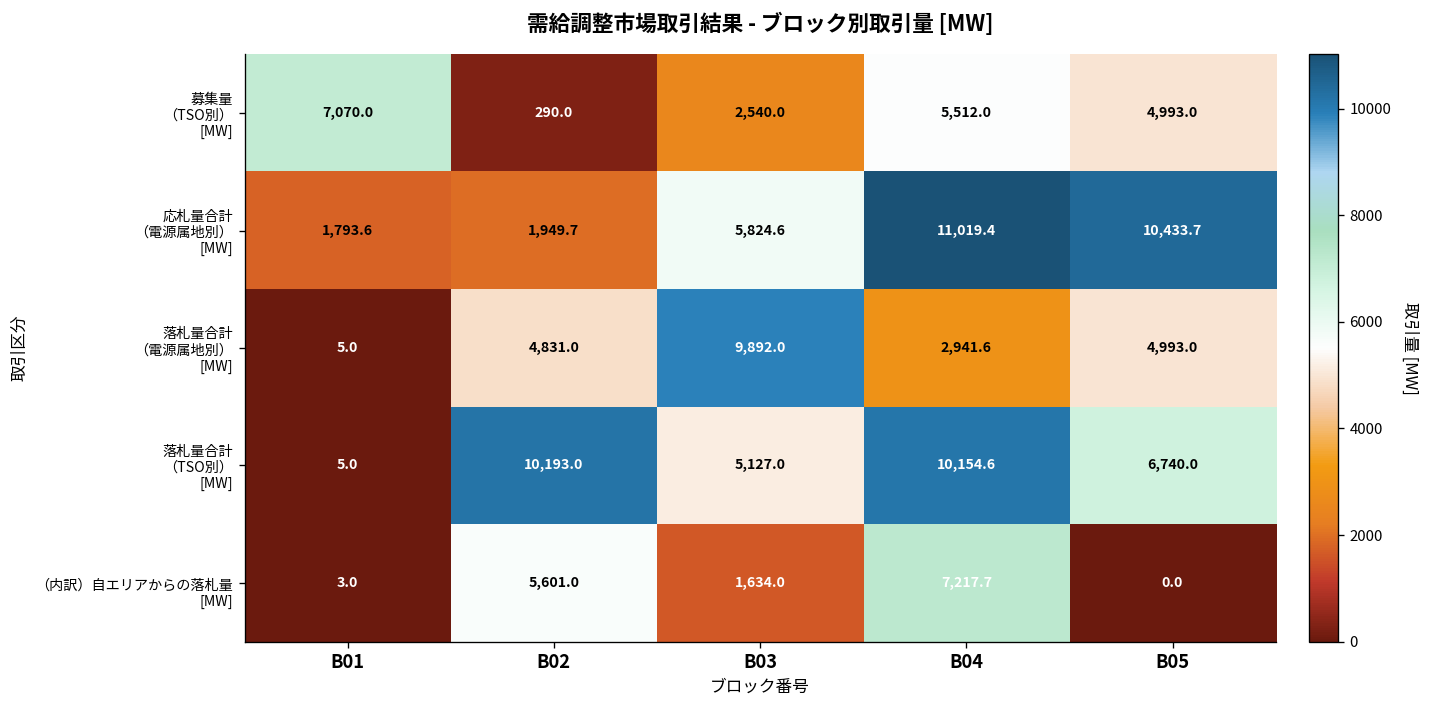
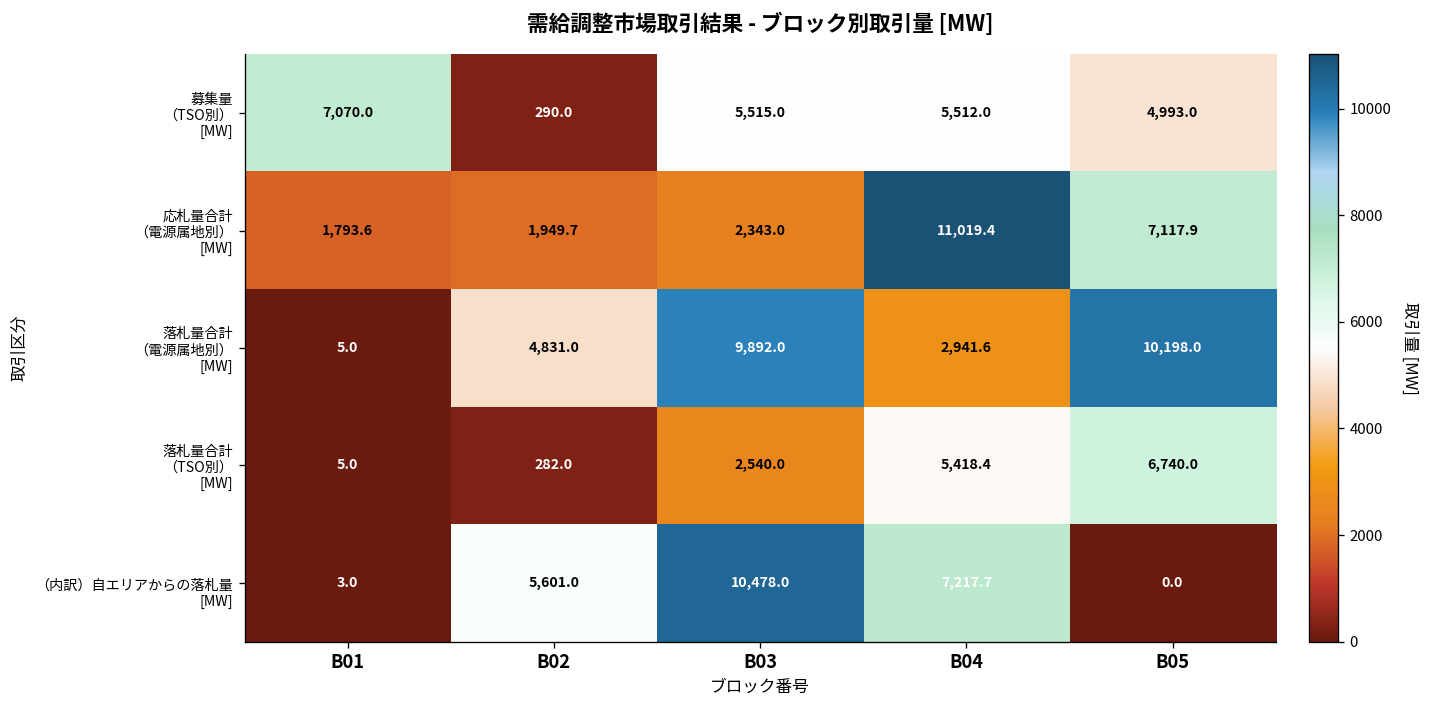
  {
    "募集量 （TSO別） [MW]": {
      "B01": "7,070.0",
      "B02": "290.0",
-     "B03": "2,540.0",
+     "B03": "5,515.0",
      "B04": "5,512.0",
      "B05": "4,993.0"
    },
    "応札量合計 （電源属地別） [MW]": {
      "B01": "1,793.6",
      "B02": "1,949.7",
-     "B03": "5,824.6",
+     "B03": "2,343.0",
      "B04": "11,019.4",
-     "B05": "10,433.7"
+     "B05": "7,117.9"
    },
    "落札量合計 （電源属地別） [MW]": {
      "B01": "5.0",
      "B02": "4,831.0",
      "B03": "9,892.0",
      "B04": "2,941.6",
-     "B05": "4,993.0"
+     "B05": "10,198.0"
    },
    "落札量合計 （TSO別） [MW]": {
      "B01": "5.0",
-     "B02": "10,193.0",
-     "B03": "5,127.0",
-     "B04": "10,154.6",
+     "B02": "282.0",
+     "B03": "2,540.0",
+     "B04": "5,418.4",
      "B05": "6,740.0"
    },
    "（内訳）自エリアからの落札量 [MW]": {
      "B01": "3.0",
      "B02": "5,601.0",
-     "B03": "1,634.0",
+     "B03": "10,478.0",
      "B04": "7,217.7",
      "B05": "0.0"
    }
  }
